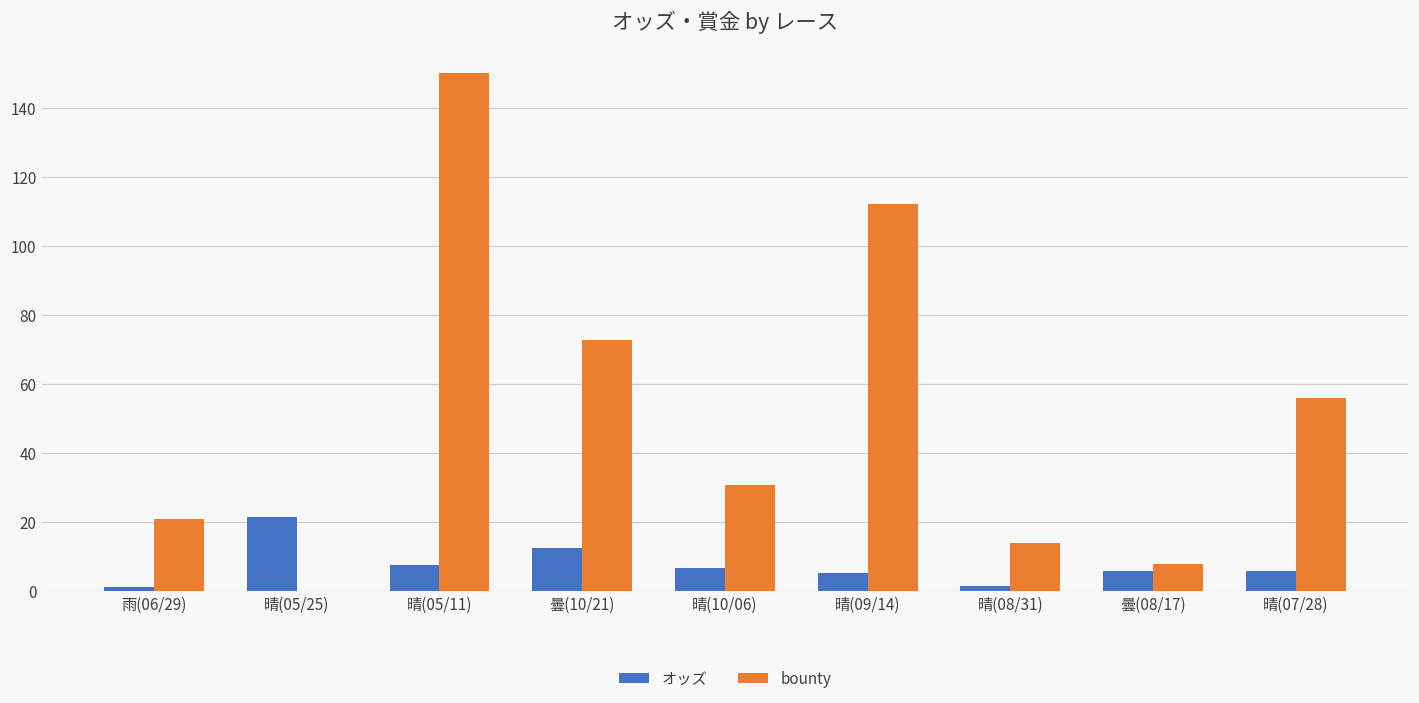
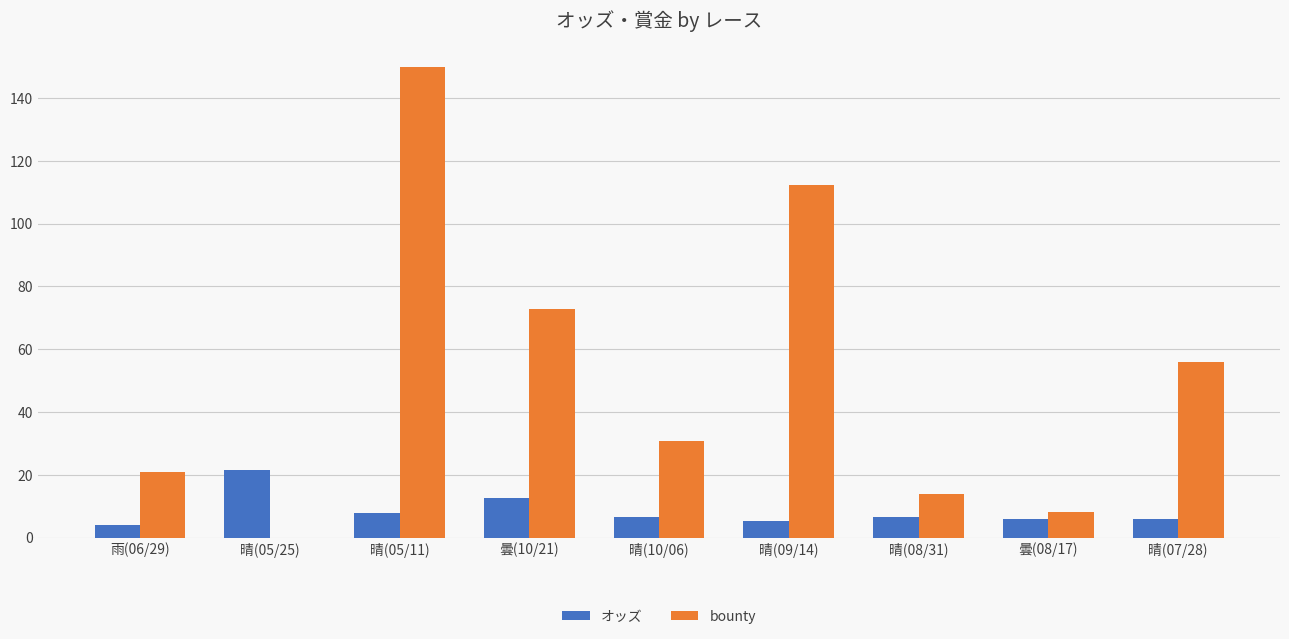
  {
    "オッズ": {
-     "雨(06/29)": 1,
+     "雨(06/29)": 4,
      "晴(05/25)": 22,
      "晴(05/11)": 8,
      "曇(10/21)": 13,
      "晴(10/06)": 7,
      "晴(09/14)": 5,
-     "晴(08/31)": 2,
+     "晴(08/31)": 7,
      "曇(08/17)": 6,
      "晴(07/28)": 6
    },
    "bounty": {
      "雨(06/29)": 21,
      "晴(05/25)": 0,
      "晴(05/11)": 150,
      "曇(10/21)": 73,
      "晴(10/06)": 31,
      "晴(09/14)": 112,
      "晴(08/31)": 14,
      "曇(08/17)": 8,
      "晴(07/28)": 56
    }
  }
